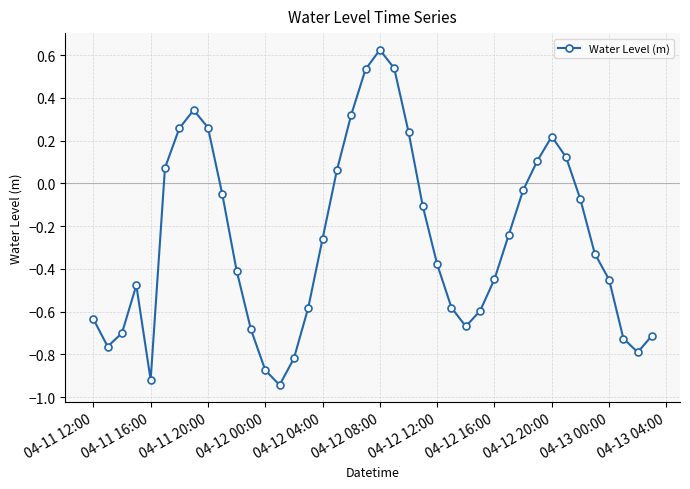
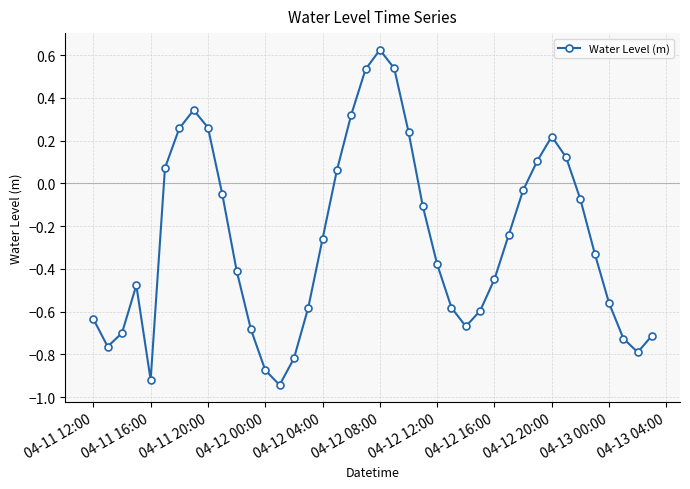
  {
    "04-11 12:00": -0.63,
    "04-11 16:00": -0.92,
    "04-11 20:00": 0.26,
    "04-12 00:00": -0.87,
    "04-12 04:00": -0.26,
    "04-12 08:00": 0.62,
    "04-12 12:00": -0.38,
    "04-12 16:00": -0.45,
    "04-12 20:00": 0.22,
-   "04-13 00:00": -0.45
+   "04-13 00:00": -0.56
  }
